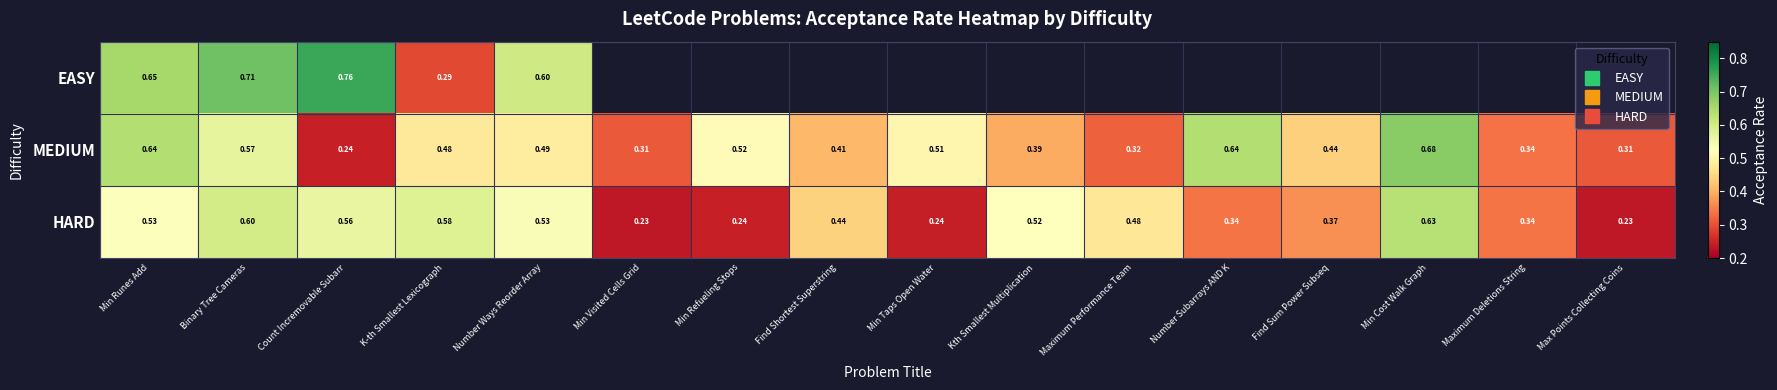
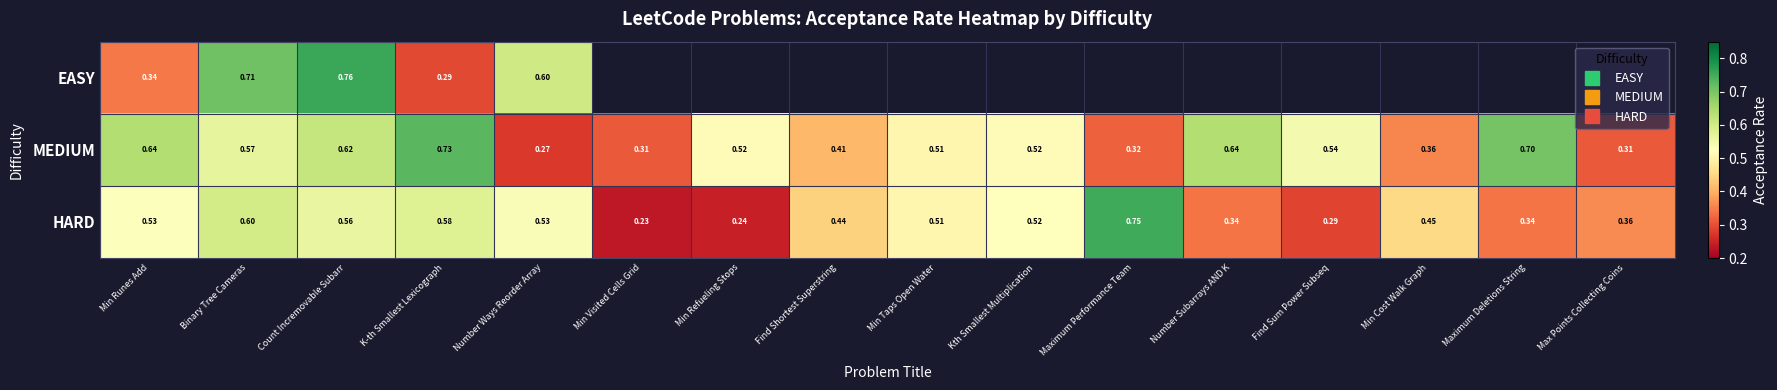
  {
    "EASY": {
-     "Min Runes Add": 0.65,
+     "Min Runes Add": 0.34,
      "Binary Tree Cameras": 0.71,
      "Count Incremovable Subarr": 0.76,
      "K-th Smallest Lexicograph": 0.29,
      "Number Ways Reorder Array": 0.60
    },
    "MEDIUM": {
      "Min Runes Add": 0.64,
      "Binary Tree Cameras": 0.57,
-     "Count Incremovable Subarr": 0.24,
-     "K-th Smallest Lexicograph": 0.48,
-     "Number Ways Reorder Array": 0.49,
+     "Count Incremovable Subarr": 0.62,
+     "K-th Smallest Lexicograph": 0.73,
+     "Number Ways Reorder Array": 0.27,
      "Min Visited Cells Grid": 0.31,
      "Min Refueling Stops": 0.52,
      "Find Shortest Superstring": 0.41,
      "Min Taps Open Water": 0.51,
-     "Kth Smallest Multiplication": 0.39,
+     "Kth Smallest Multiplication": 0.52,
      "Maximum Performance Team": 0.32,
      "Number Subarrays AND K": 0.64,
-     "Find Sum Power Subseq": 0.44,
-     "Min Cost Walk Graph": 0.68,
-     "Maximum Deletions String": 0.34,
+     "Find Sum Power Subseq": 0.54,
+     "Min Cost Walk Graph": 0.36,
+     "Maximum Deletions String": 0.70,
      "Max Points Collecting Coins": 0.31
    },
    "HARD": {
      "Min Runes Add": 0.53,
      "Binary Tree Cameras": 0.60,
      "Count Incremovable Subarr": 0.56,
      "K-th Smallest Lexicograph": 0.58,
      "Number Ways Reorder Array": 0.53,
      "Min Visited Cells Grid": 0.23,
      "Min Refueling Stops": 0.24,
      "Find Shortest Superstring": 0.44,
-     "Min Taps Open Water": 0.24,
+     "Min Taps Open Water": 0.51,
      "Kth Smallest Multiplication": 0.52,
-     "Maximum Performance Team": 0.48,
+     "Maximum Performance Team": 0.75,
      "Number Subarrays AND K": 0.34,
-     "Find Sum Power Subseq": 0.37,
-     "Min Cost Walk Graph": 0.63,
+     "Find Sum Power Subseq": 0.29,
+     "Min Cost Walk Graph": 0.45,
      "Maximum Deletions String": 0.34,
-     "Max Points Collecting Coins": 0.23
+     "Max Points Collecting Coins": 0.36
    }
  }
